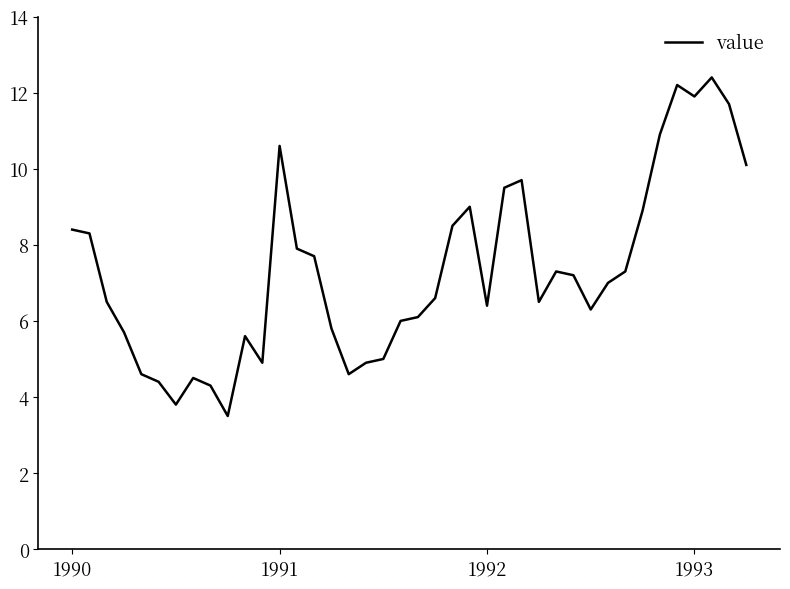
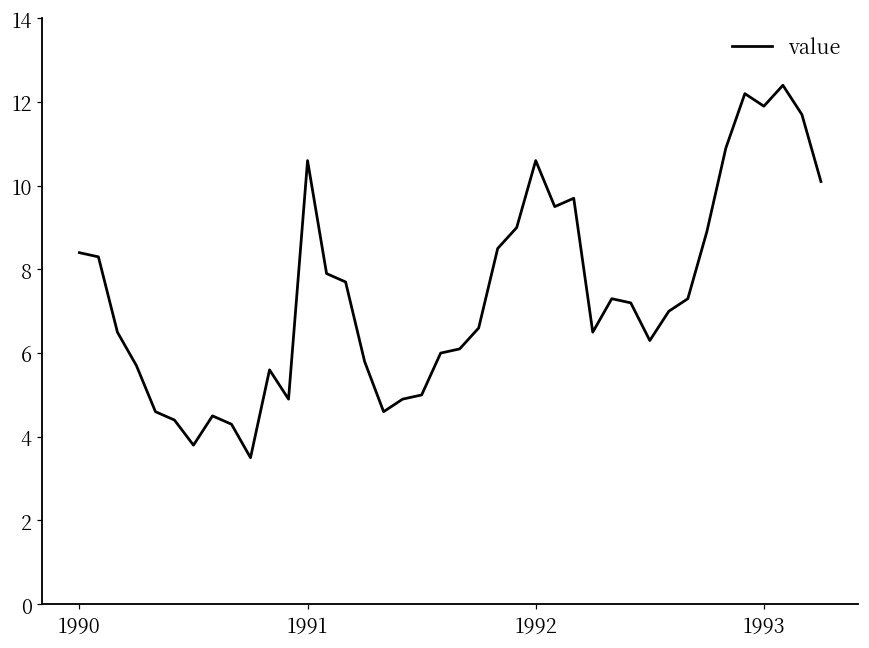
  {
    "1990": 8.4,
    "1991": 10.6,
-   "1992": 6.4,
+   "1992": 10.6,
    "1993": 11.9
  }
